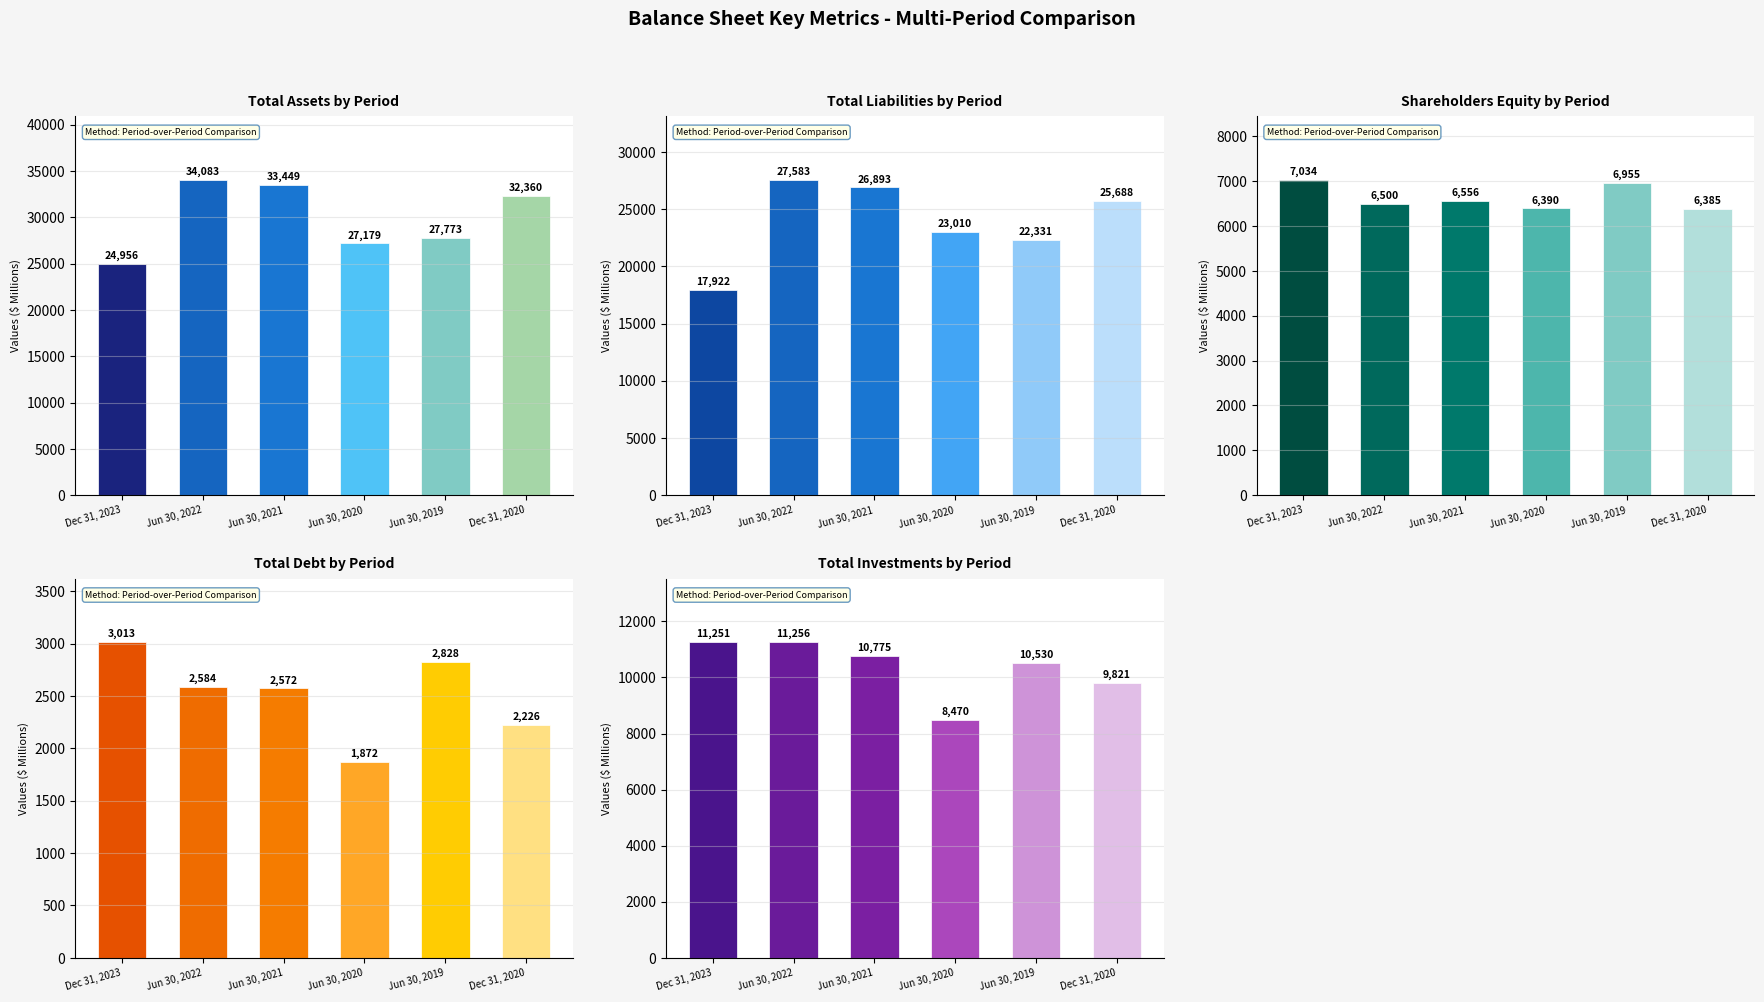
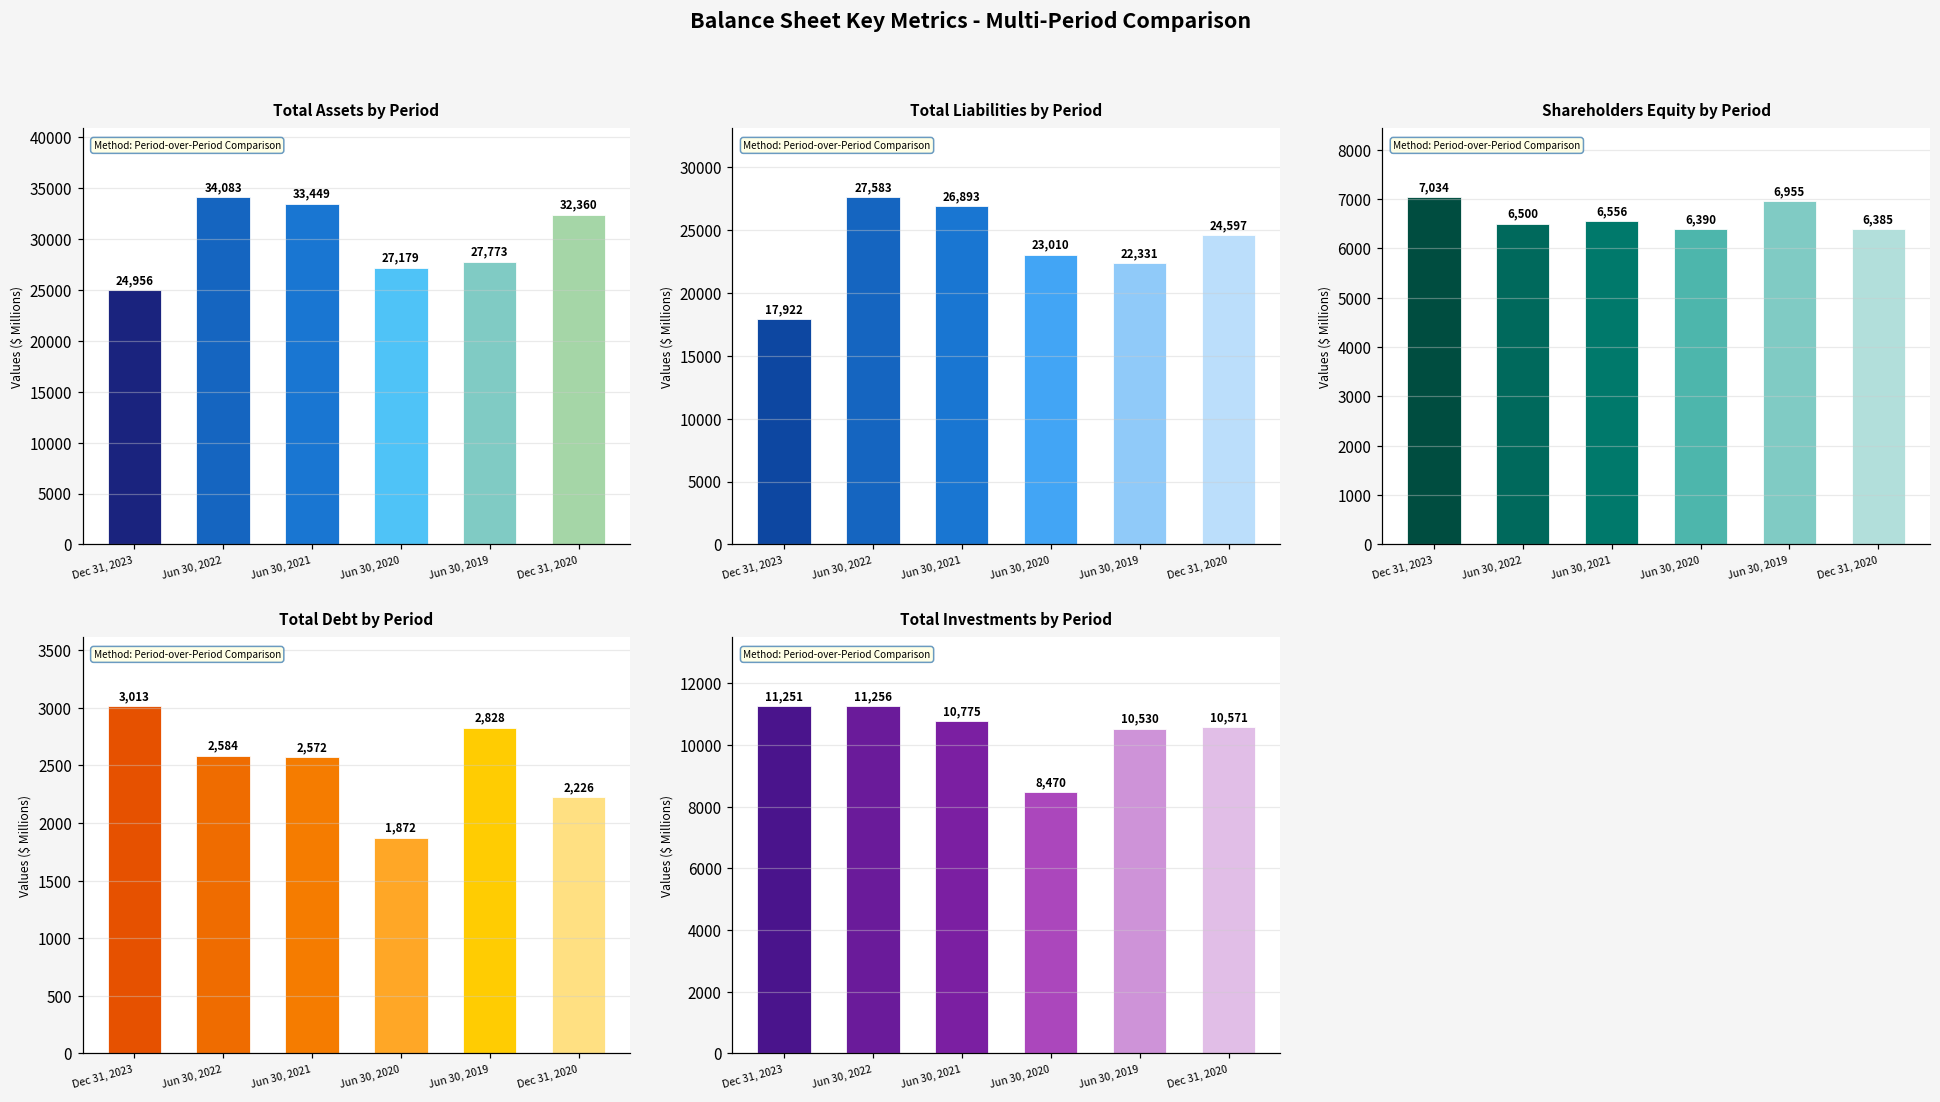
  {
    "Total Assets by Period": {
      "Dec 31, 2023": "24,956",
      "Jun 30, 2022": "34,083",
      "Jun 30, 2021": "33,449",
      "Jun 30, 2020": "27,179",
      "Jun 30, 2019": "27,773",
      "Dec 31, 2020": "32,360"
    },
    "Total Liabilities by Period": {
      "Dec 31, 2023": "17,922",
      "Jun 30, 2022": "27,583",
      "Jun 30, 2021": "26,893",
      "Jun 30, 2020": "23,010",
      "Jun 30, 2019": "22,331",
-     "Dec 31, 2020": "25,688"
+     "Dec 31, 2020": "24,597"
    },
    "Shareholders Equity by Period": {
      "Dec 31, 2023": "7,034",
      "Jun 30, 2022": "6,500",
      "Jun 30, 2021": "6,556",
      "Jun 30, 2020": "6,390",
      "Jun 30, 2019": "6,955",
      "Dec 31, 2020": "6,385"
    },
    "Total Debt by Period": {
      "Dec 31, 2023": "3,013",
      "Jun 30, 2022": "2,584",
      "Jun 30, 2021": "2,572",
      "Jun 30, 2020": "1,872",
      "Jun 30, 2019": "2,828",
      "Dec 31, 2020": "2,226"
    },
    "Total Investments by Period": {
      "Dec 31, 2023": "11,251",
      "Jun 30, 2022": "11,256",
      "Jun 30, 2021": "10,775",
      "Jun 30, 2020": "8,470",
      "Jun 30, 2019": "10,530",
-     "Dec 31, 2020": "9,821"
+     "Dec 31, 2020": "10,571"
    }
  }
